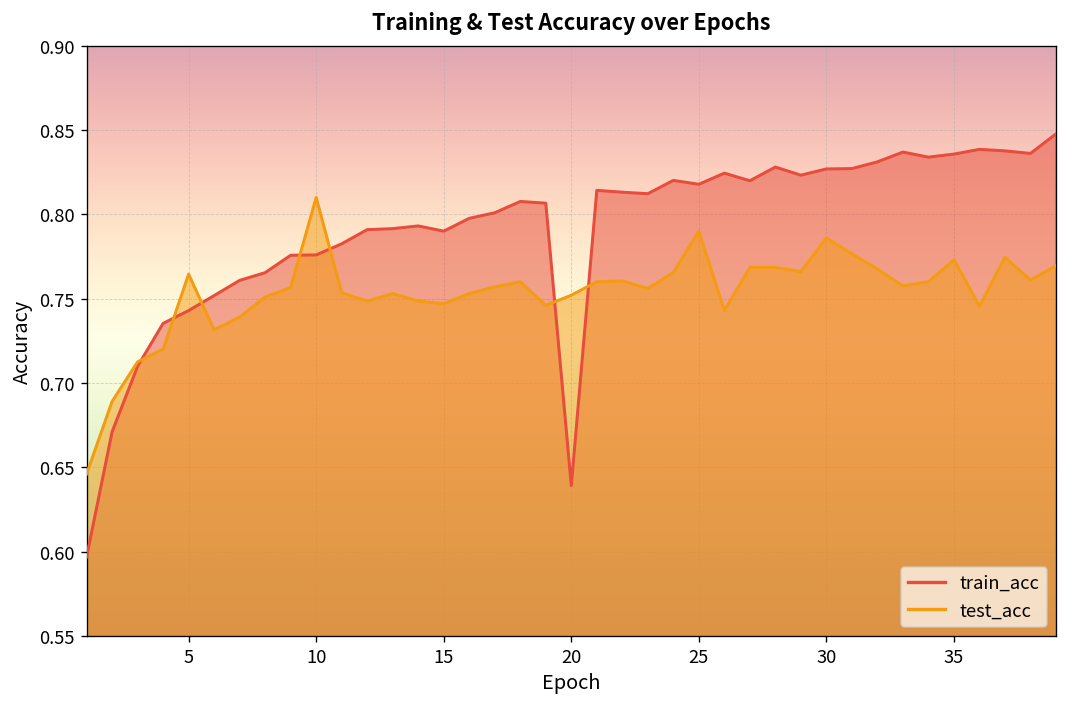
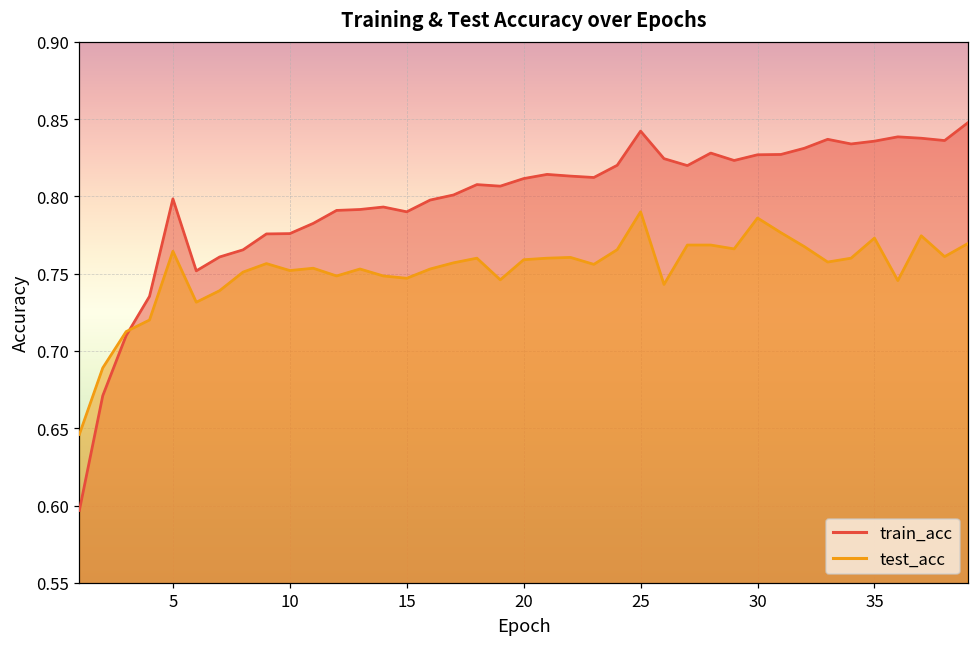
  {
    "train_acc": {
-     "5": 0.743,
+     "5": 0.798,
      "10": 0.776,
      "15": 0.790,
-     "20": 0.639,
-     "25": 0.818,
+     "20": 0.812,
+     "25": 0.842,
      "30": 0.827,
      "35": 0.836
    },
    "test_acc": {
      "5": 0.765,
-     "10": 0.810,
+     "10": 0.752,
      "15": 0.747,
-     "20": 0.752,
+     "20": 0.759,
      "25": 0.790,
      "30": 0.786,
      "35": 0.773
    }
  }
